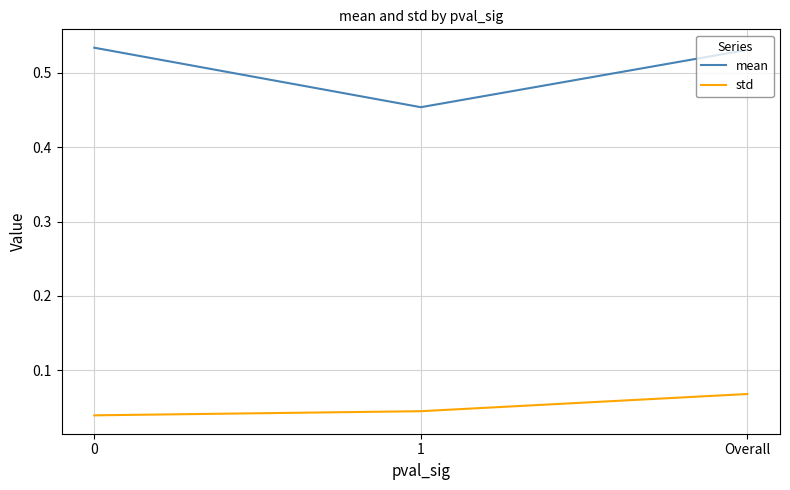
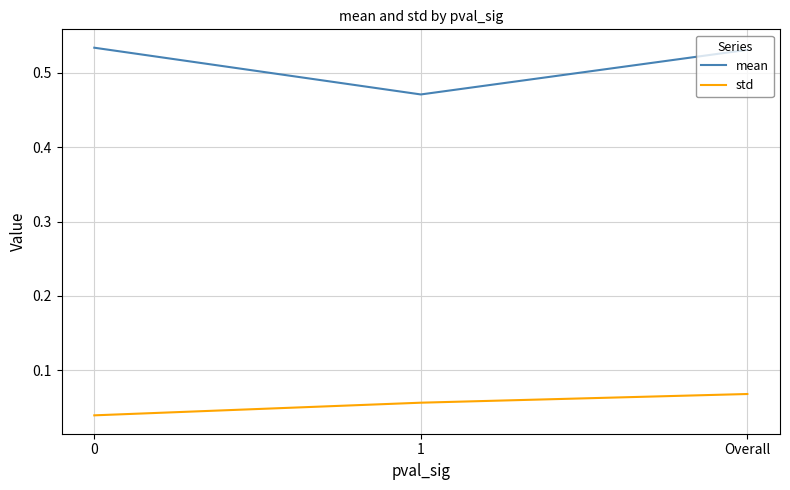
  {
    "mean": {
      "0": 0.53,
-     "1": 0.45
+     "1": 0.47
    },
    "std": {
      "0": 0.04,
-     "1": 0.04,
+     "1": 0.06,
      "Overall": 0.07
    }
  }
